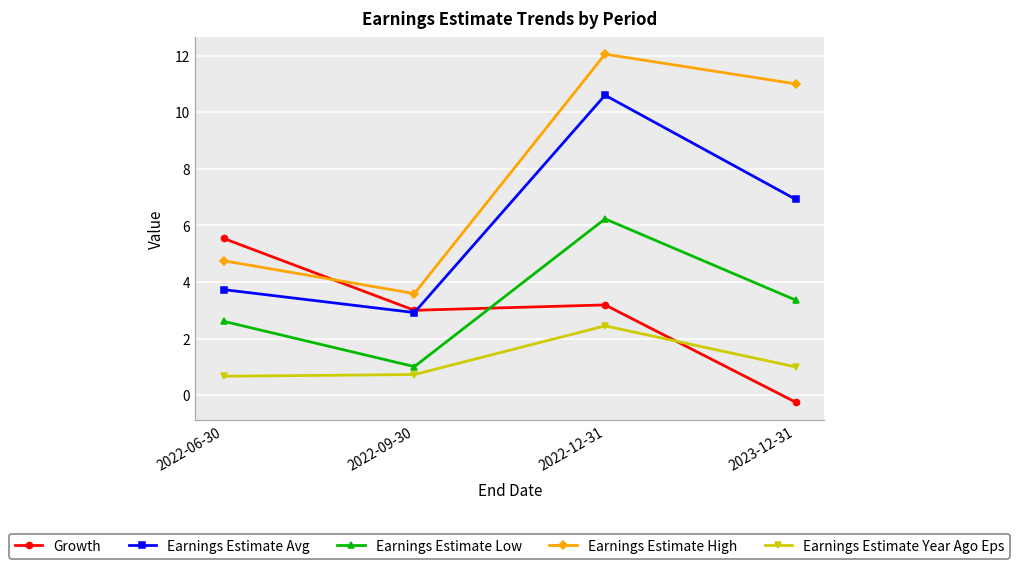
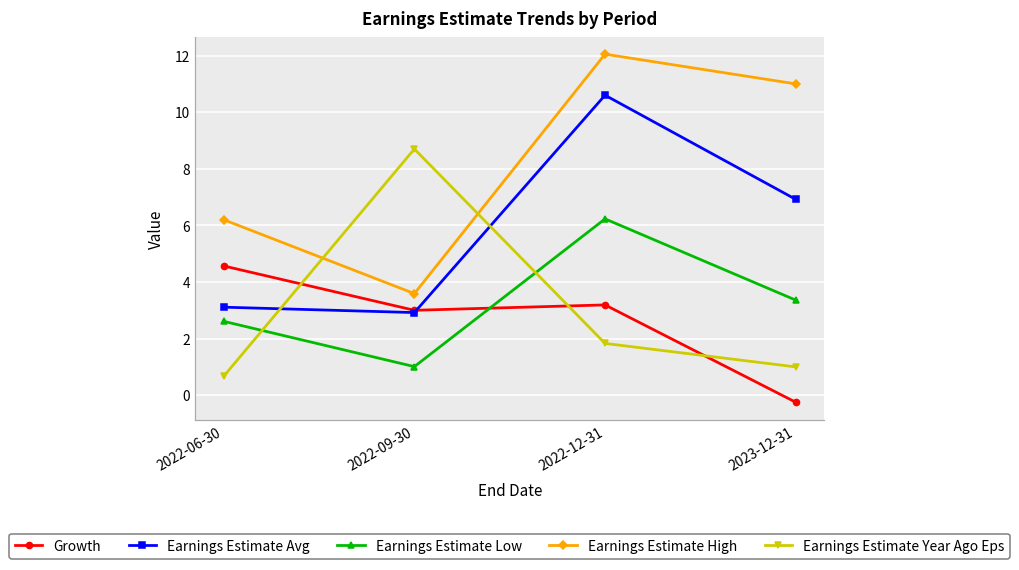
  {
    "Growth": {
-     "2022-06-30": 5.5,
+     "2022-06-30": 4.6,
      "2022-12-31": 3.2,
      "2023-12-31": -0.2
    },
    "Earnings Estimate Avg": {
-     "2022-06-30": 3.7,
+     "2022-06-30": 3.1,
      "2022-12-31": 10.6,
      "2023-12-31": 6.9
    },
    "Earnings Estimate Low": {
      "2022-06-30": 2.6,
      "2022-09-30": 1.0,
      "2022-12-31": 6.2,
      "2023-12-31": 3.4
    },
    "Earnings Estimate High": {
-     "2022-06-30": 4.8,
+     "2022-06-30": 6.2,
      "2022-09-30": 3.6,
      "2022-12-31": 12.1,
      "2023-12-31": 11.0
    },
    "Earnings Estimate Year Ago Eps": {
      "2022-06-30": 0.7,
-     "2022-09-30": 0.7,
-     "2022-12-31": 2.5,
+     "2022-09-30": 8.7,
+     "2022-12-31": 1.8,
      "2023-12-31": 1.0
    }
  }
